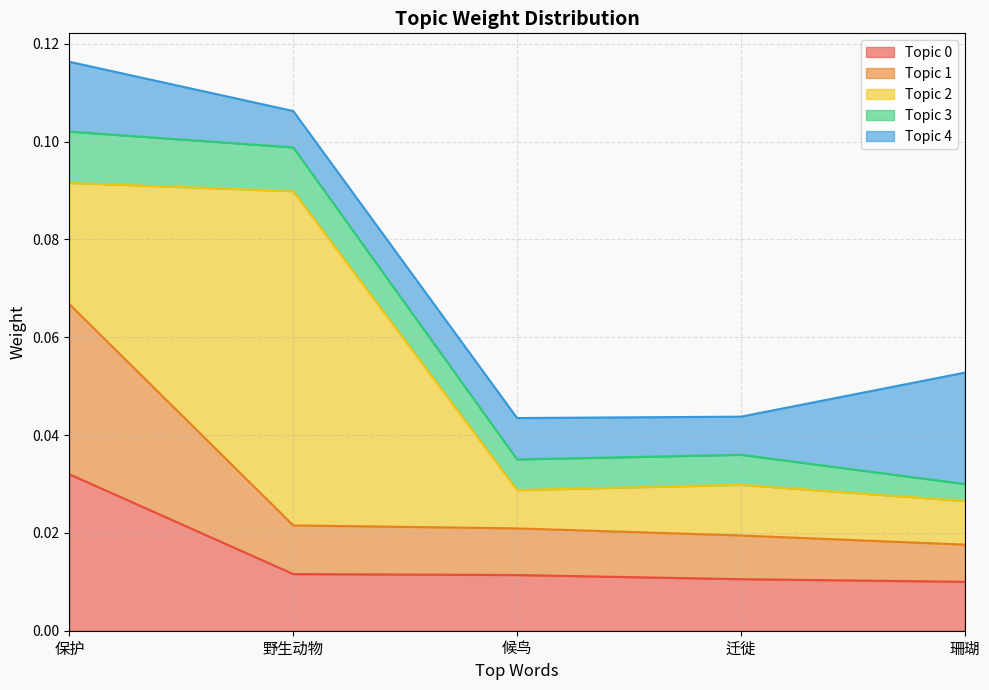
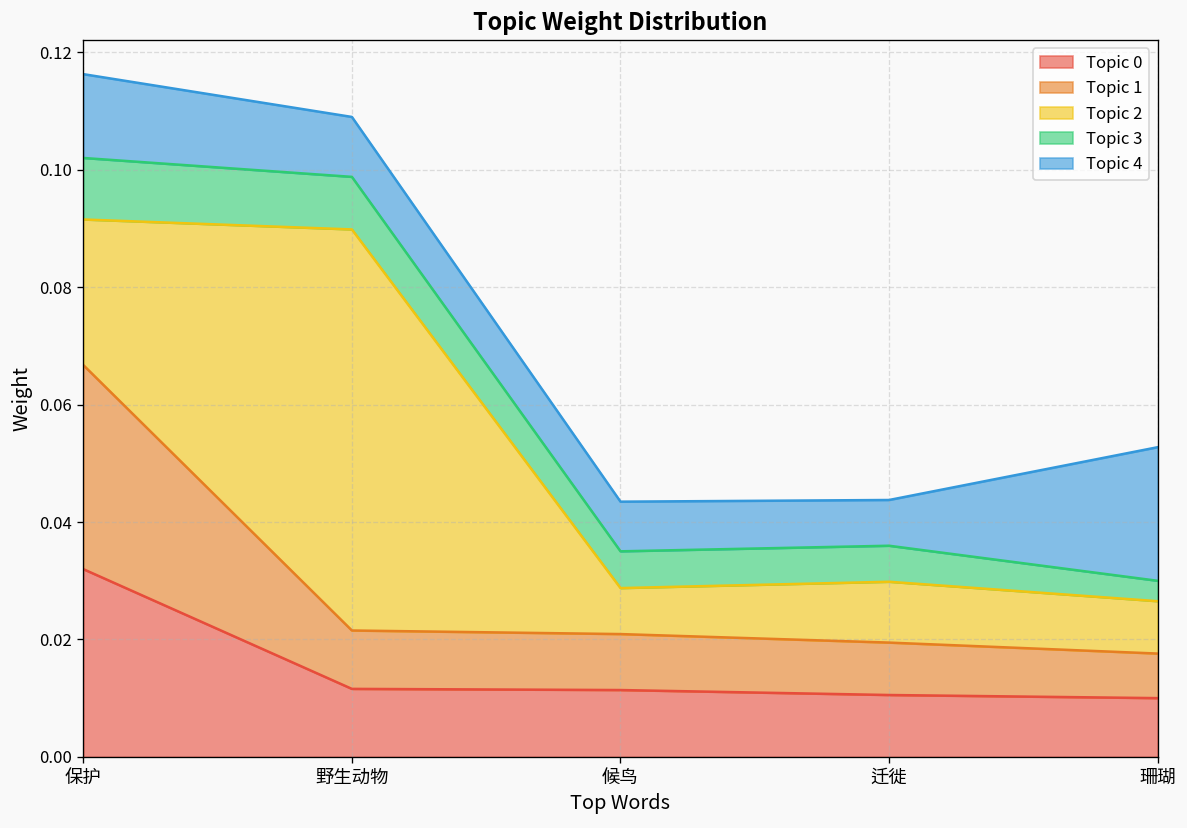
  {
    "Topic 2": {
      "保护": 0.025,
      "野生动物": 0.068,
      "候鸟": 0.008,
      "迁徙": 0.010,
      "珊瑚": 0.009
    },
    "Topic 3": {
      "保护": 0.010,
      "野生动物": 0.009,
      "候鸟": 0.006,
      "迁徙": 0.006,
      "珊瑚": 0.003
    },
    "Topic 4": {
      "保护": 0.014,
-     "野生动物": 0.007,
+     "野生动物": 0.010,
      "候鸟": 0.008,
      "迁徙": 0.008,
      "珊瑚": 0.023
    }
  }
